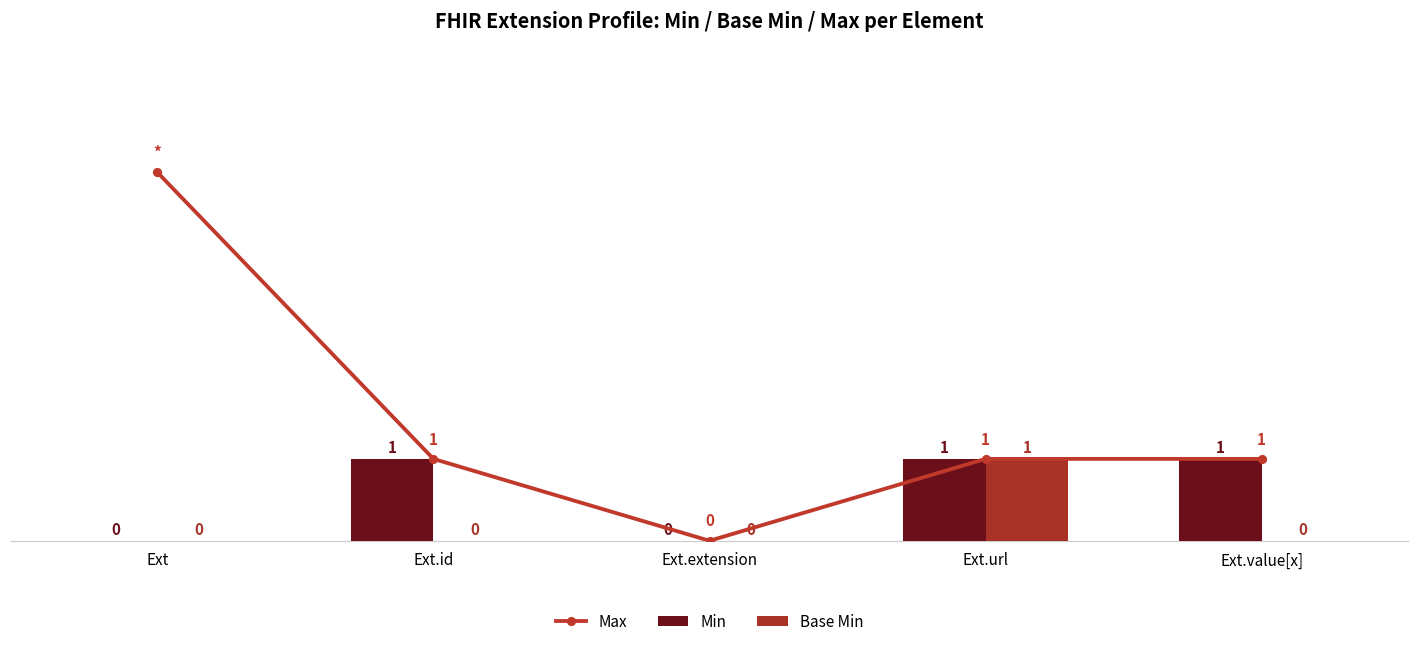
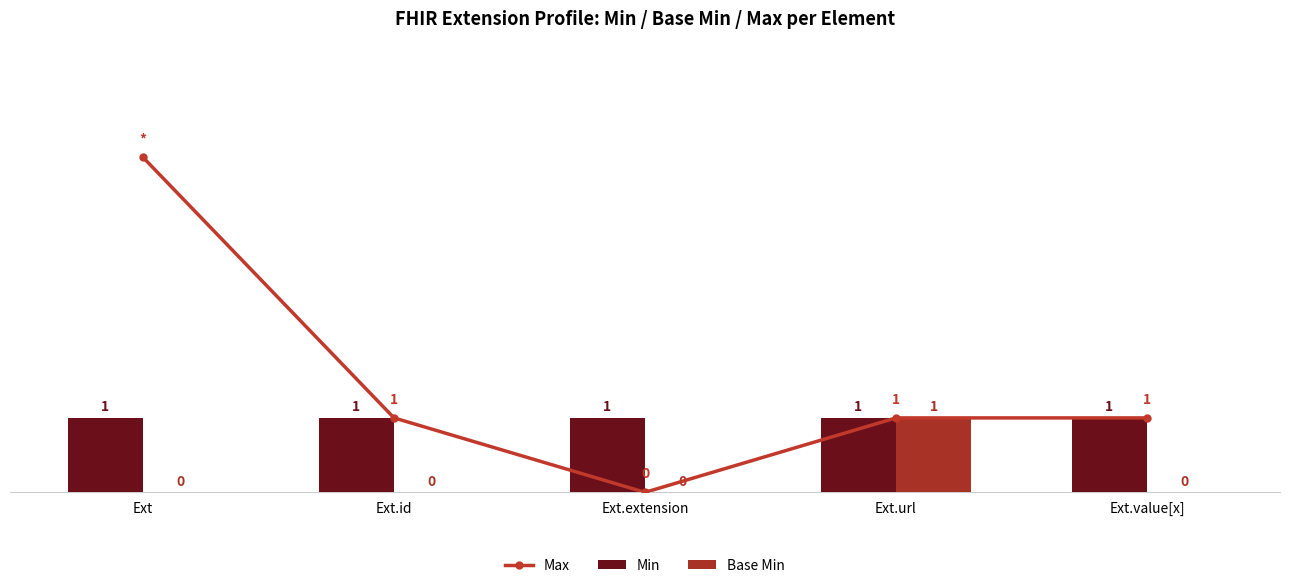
  {
    "Min": {
-     "Ext": 0,
+     "Ext": 1,
      "Ext.id": 1,
-     "Ext.extension": 0,
+     "Ext.extension": 1,
      "Ext.url": 1,
      "Ext.value[x]": 1
    }
  }
